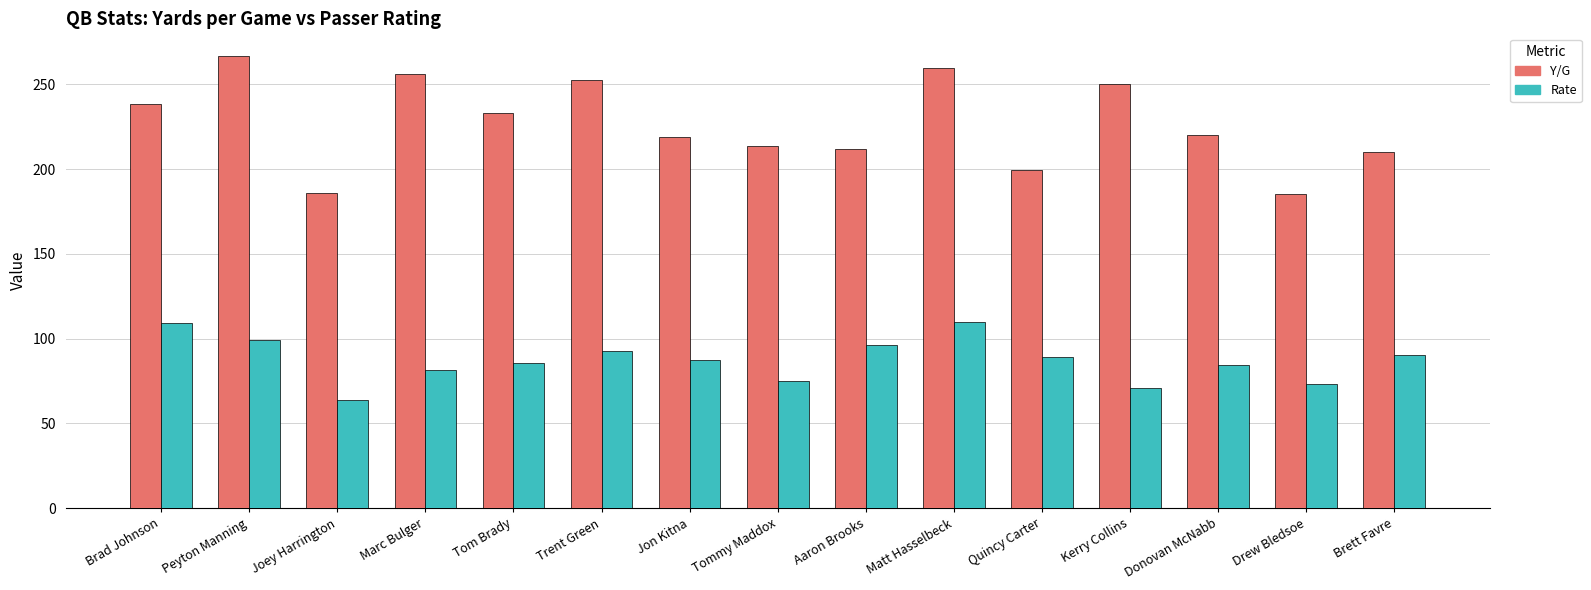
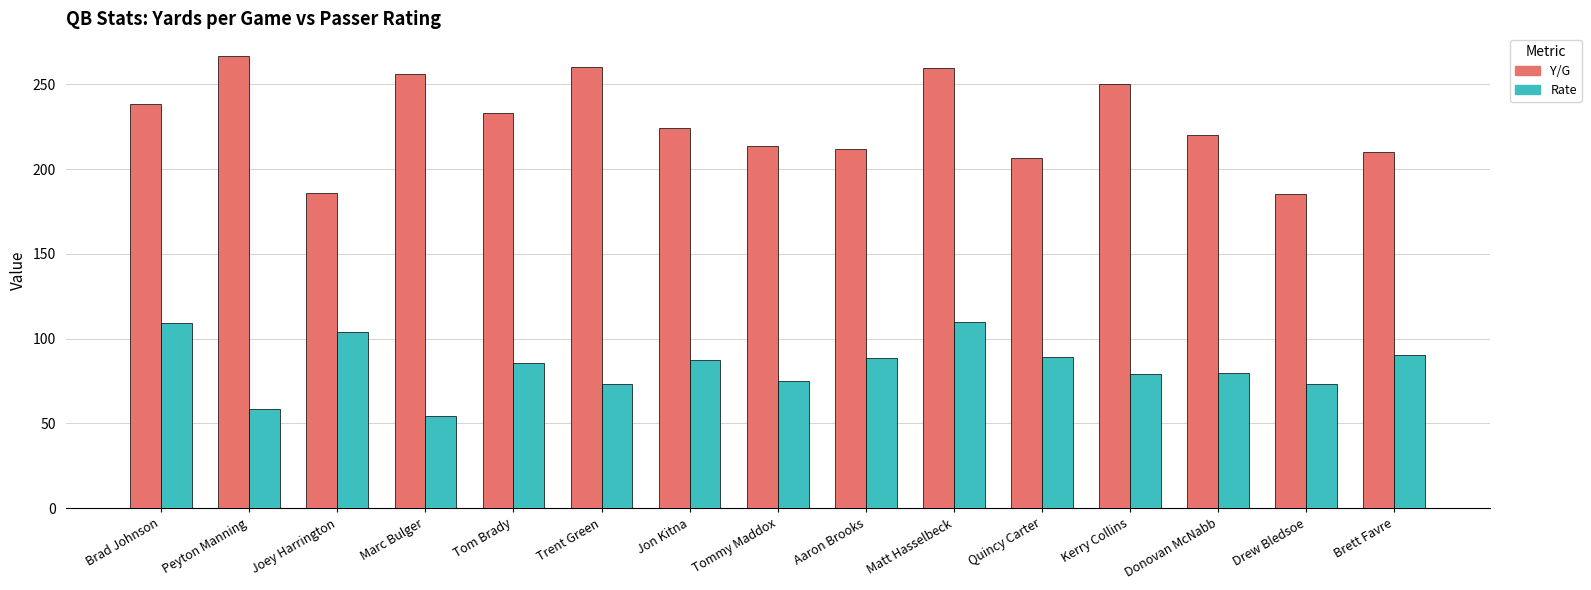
  {
    "Y/G": {
      "Brad Johnson": 238,
      "Peyton Manning": 267,
      "Joey Harrington": 186,
      "Marc Bulger": 256,
      "Tom Brady": 233,
-     "Trent Green": 252,
-     "Jon Kitna": 219,
+     "Trent Green": 260,
+     "Jon Kitna": 224,
      "Tommy Maddox": 213,
      "Aaron Brooks": 212,
      "Matt Hasselbeck": 260,
-     "Quincy Carter": 200,
+     "Quincy Carter": 206,
      "Kerry Collins": 250,
      "Donovan McNabb": 220,
      "Drew Bledsoe": 185,
      "Brett Favre": 210
    },
    "Rate": {
      "Brad Johnson": 109,
-     "Peyton Manning": 99,
-     "Joey Harrington": 64,
-     "Marc Bulger": 81,
+     "Peyton Manning": 59,
+     "Joey Harrington": 104,
+     "Marc Bulger": 55,
      "Tom Brady": 86,
-     "Trent Green": 93,
+     "Trent Green": 73,
      "Jon Kitna": 87,
      "Tommy Maddox": 75,
-     "Aaron Brooks": 96,
+     "Aaron Brooks": 89,
      "Matt Hasselbeck": 110,
      "Quincy Carter": 89,
-     "Kerry Collins": 71,
-     "Donovan McNabb": 84,
+     "Kerry Collins": 79,
+     "Donovan McNabb": 80,
      "Drew Bledsoe": 73,
      "Brett Favre": 90
    }
  }
